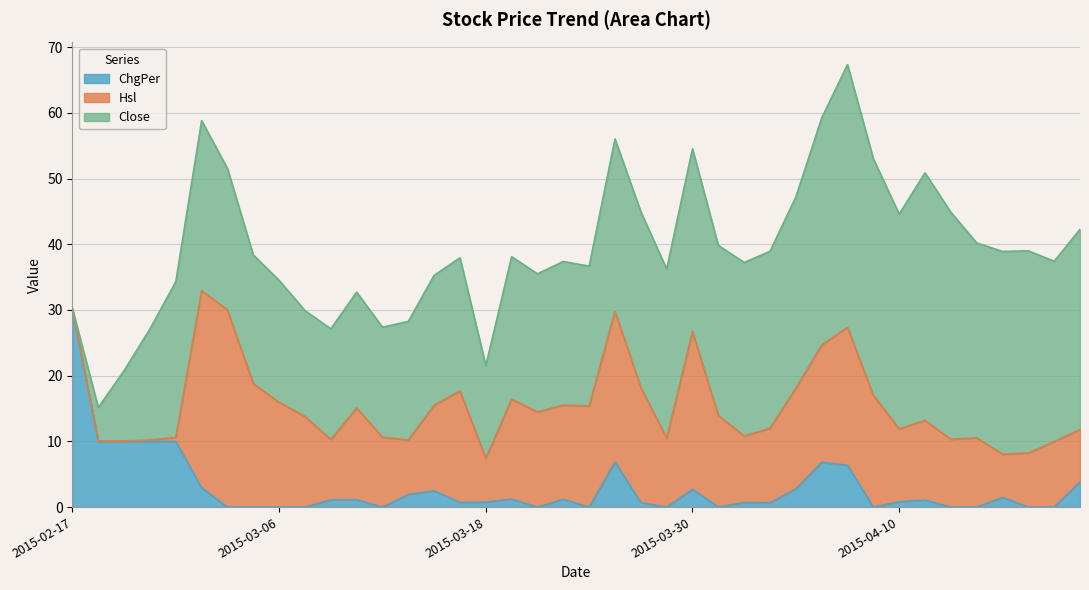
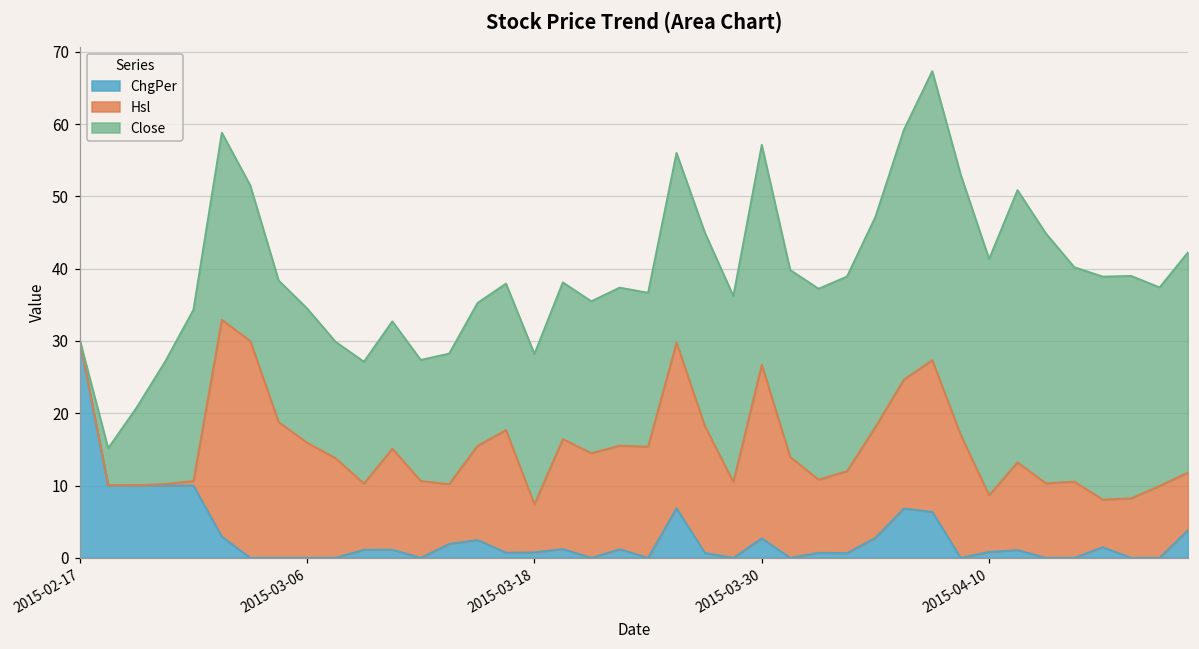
  {
    "ChgPer": {
      "2015-03-06": 0,
      "2015-03-18": 1,
      "2015-03-30": 3,
      "2015-04-10": 1
    },
    "Hsl": {
      "2015-03-06": 16,
      "2015-03-18": 7,
      "2015-03-30": 24,
-     "2015-04-10": 11
+     "2015-04-10": 8
    },
    "Close": {
      "2015-03-06": 19,
-     "2015-03-18": 14,
-     "2015-03-30": 28,
+     "2015-03-18": 21,
+     "2015-03-30": 30,
      "2015-04-10": 33
    }
  }
